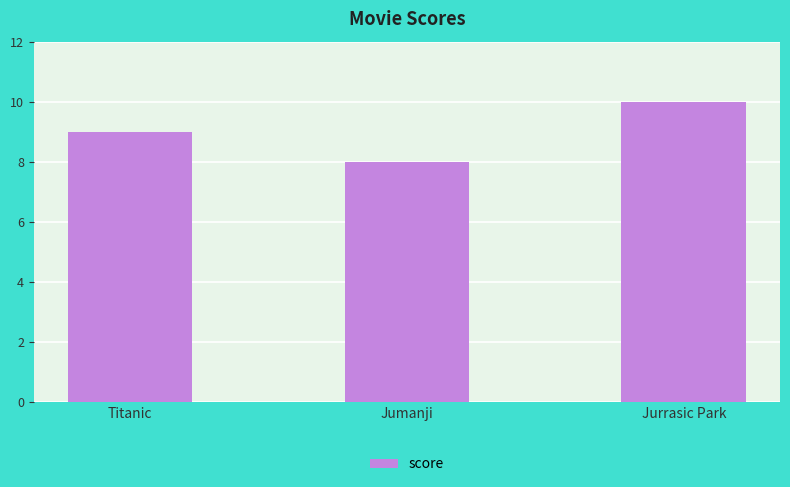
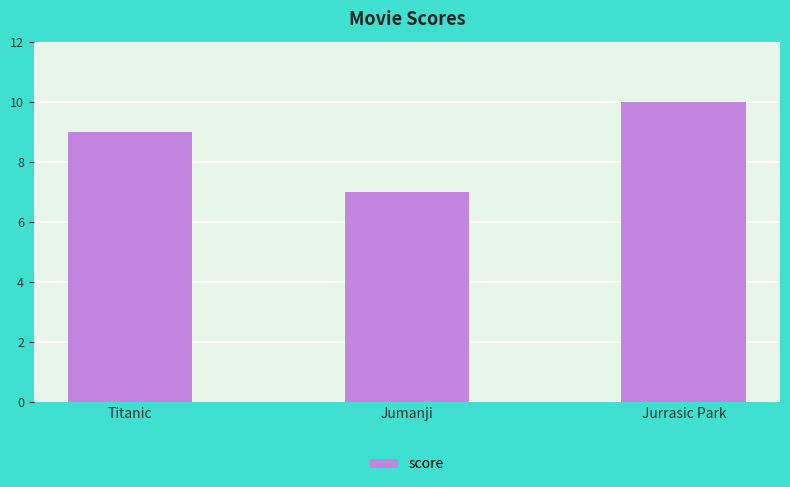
  {
    "Titanic": 9,
-   "Jumanji": 8,
+   "Jumanji": 7,
    "Jurrasic Park": 10
  }
